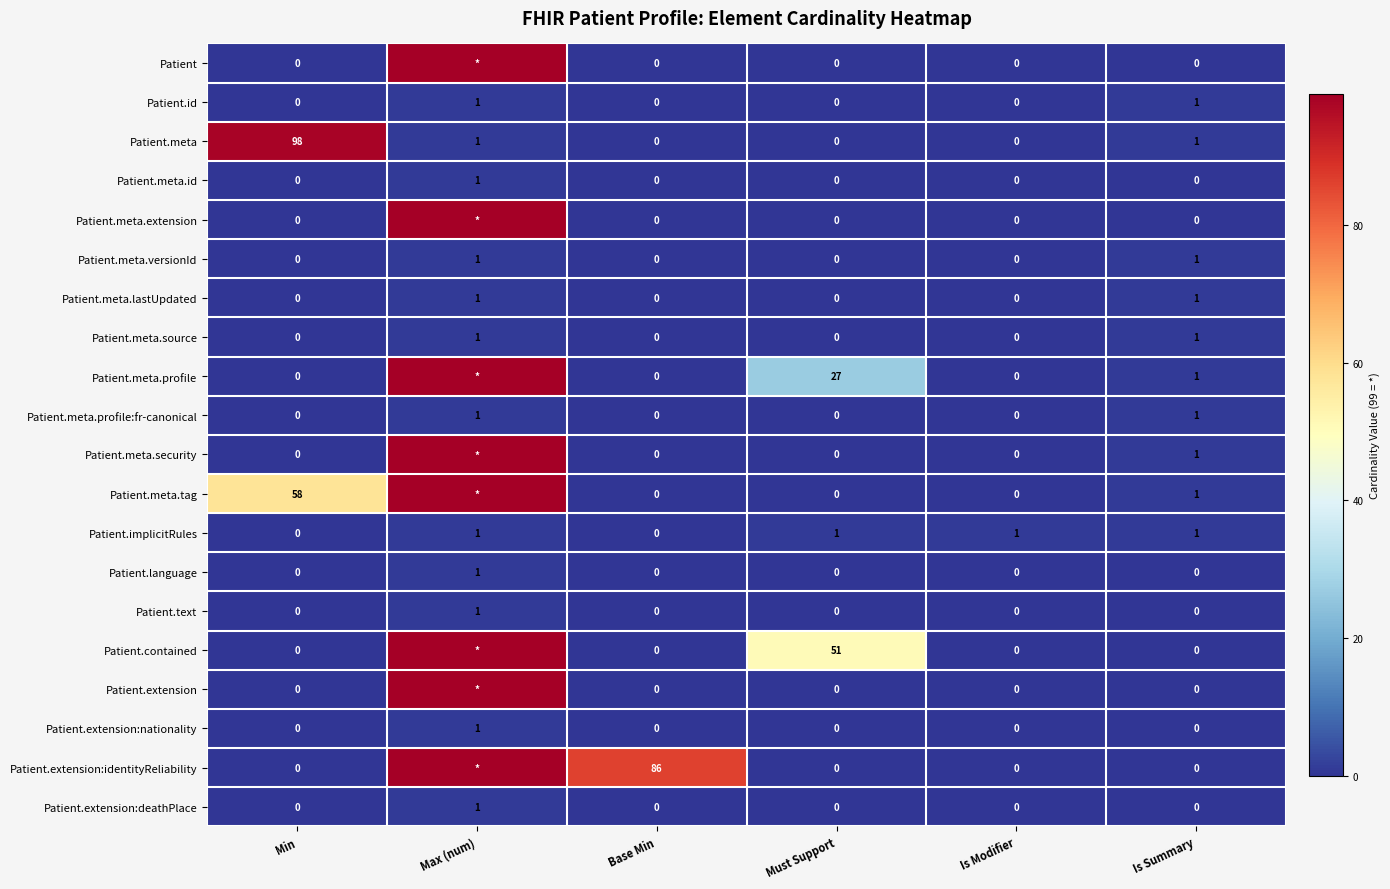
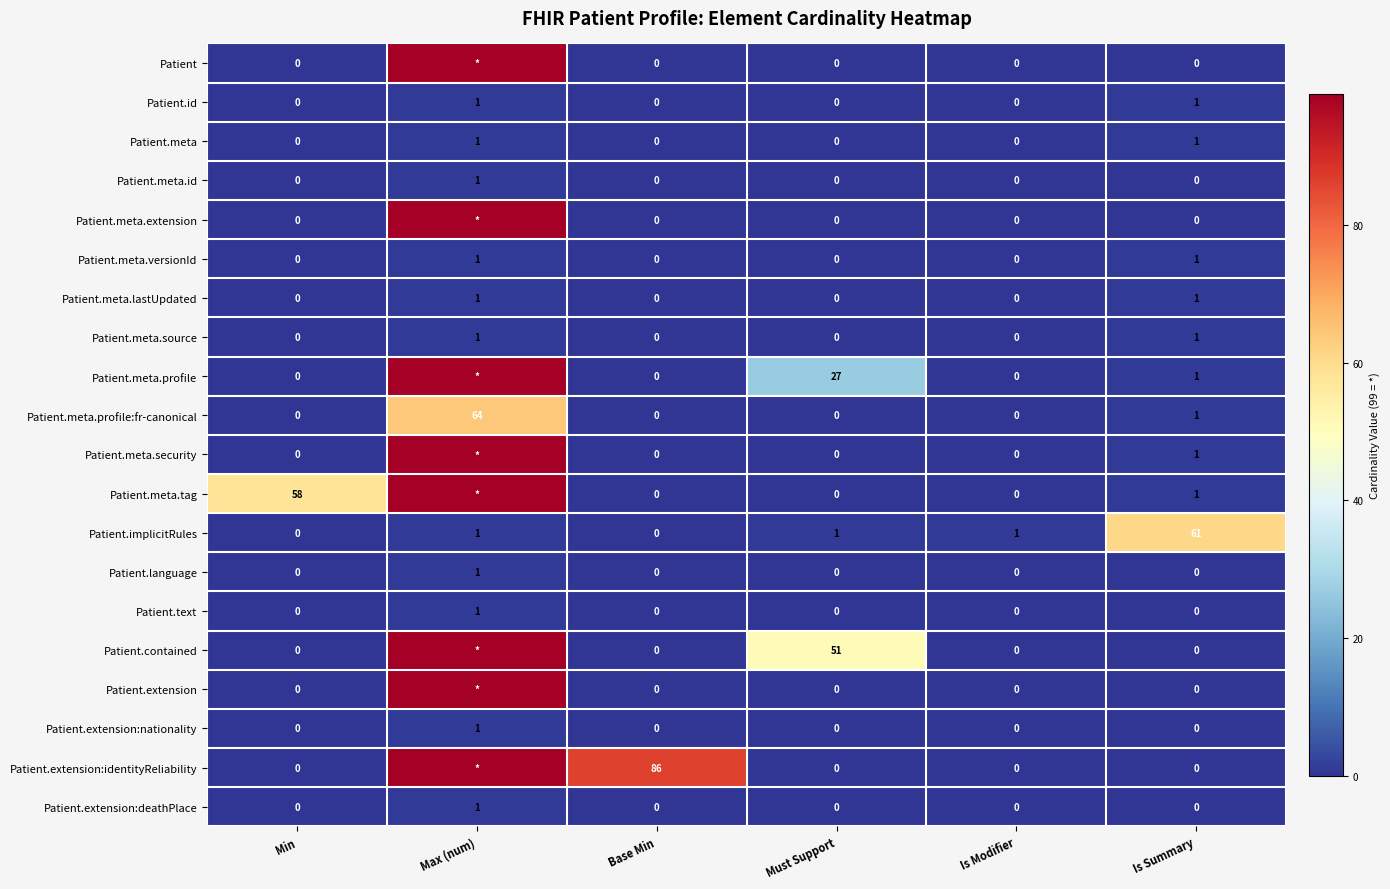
  {
    "Patient": {
      "Min": 0,
      "Base Min": 0,
      "Must Support": 0,
      "Is Modifier": 0,
      "Is Summary": 0
    },
    "Patient.id": {
      "Min": 0,
      "Max (num)": 1,
      "Base Min": 0,
      "Must Support": 0,
      "Is Modifier": 0,
      "Is Summary": 1
    },
    "Patient.meta": {
-     "Min": 98,
+     "Min": 0,
      "Max (num)": 1,
      "Base Min": 0,
      "Must Support": 0,
      "Is Modifier": 0,
      "Is Summary": 1
    },
    "Patient.meta.id": {
      "Min": 0,
      "Max (num)": 1,
      "Base Min": 0,
      "Must Support": 0,
      "Is Modifier": 0,
      "Is Summary": 0
    },
    "Patient.meta.extension": {
      "Min": 0,
      "Base Min": 0,
      "Must Support": 0,
      "Is Modifier": 0,
      "Is Summary": 0
    },
    "Patient.meta.versionId": {
      "Min": 0,
      "Max (num)": 1,
      "Base Min": 0,
      "Must Support": 0,
      "Is Modifier": 0,
      "Is Summary": 1
    },
    "Patient.meta.lastUpdated": {
      "Min": 0,
      "Max (num)": 1,
      "Base Min": 0,
      "Must Support": 0,
      "Is Modifier": 0,
      "Is Summary": 1
    },
    "Patient.meta.source": {
      "Min": 0,
      "Max (num)": 1,
      "Base Min": 0,
      "Must Support": 0,
      "Is Modifier": 0,
      "Is Summary": 1
    },
    "Patient.meta.profile": {
      "Min": 0,
      "Base Min": 0,
      "Must Support": 27,
      "Is Modifier": 0,
      "Is Summary": 1
    },
    "Patient.meta.profile:fr-canonical": {
      "Min": 0,
-     "Max (num)": 1,
+     "Max (num)": 64,
      "Base Min": 0,
      "Must Support": 0,
      "Is Modifier": 0,
      "Is Summary": 1
    },
    "Patient.meta.security": {
      "Min": 0,
      "Base Min": 0,
      "Must Support": 0,
      "Is Modifier": 0,
      "Is Summary": 1
    },
    "Patient.meta.tag": {
      "Min": 58,
      "Base Min": 0,
      "Must Support": 0,
      "Is Modifier": 0,
      "Is Summary": 1
    },
    "Patient.implicitRules": {
      "Min": 0,
      "Max (num)": 1,
      "Base Min": 0,
      "Must Support": 1,
      "Is Modifier": 1,
-     "Is Summary": 1
+     "Is Summary": 61
    },
    "Patient.language": {
      "Min": 0,
      "Max (num)": 1,
      "Base Min": 0,
      "Must Support": 0,
      "Is Modifier": 0,
      "Is Summary": 0
    },
    "Patient.text": {
      "Min": 0,
      "Max (num)": 1,
      "Base Min": 0,
      "Must Support": 0,
      "Is Modifier": 0,
      "Is Summary": 0
    },
    "Patient.contained": {
      "Min": 0,
      "Base Min": 0,
      "Must Support": 51,
      "Is Modifier": 0,
      "Is Summary": 0
    },
    "Patient.extension": {
      "Min": 0,
      "Base Min": 0,
      "Must Support": 0,
      "Is Modifier": 0,
      "Is Summary": 0
    },
    "Patient.extension:nationality": {
      "Min": 0,
      "Max (num)": 1,
      "Base Min": 0,
      "Must Support": 0,
      "Is Modifier": 0,
      "Is Summary": 0
    },
    "Patient.extension:identityReliability": {
      "Min": 0,
      "Base Min": 86,
      "Must Support": 0,
      "Is Modifier": 0,
      "Is Summary": 0
    },
    "Patient.extension:deathPlace": {
      "Min": 0,
      "Max (num)": 1,
      "Base Min": 0,
      "Must Support": 0,
      "Is Modifier": 0,
      "Is Summary": 0
    }
  }
